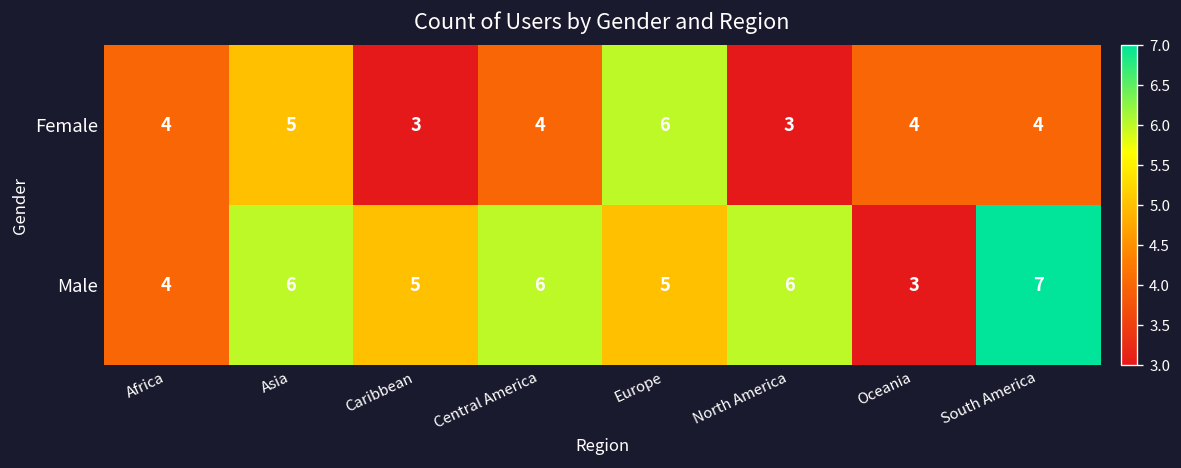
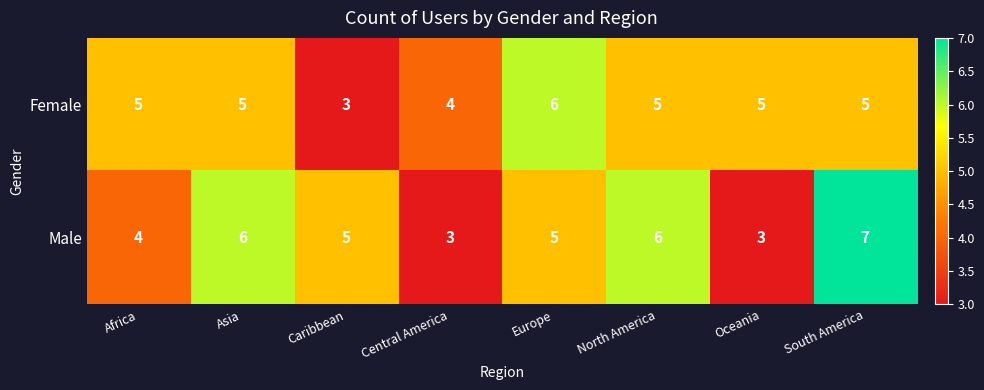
  {
    "Female": {
-     "Africa": 4,
+     "Africa": 5,
      "Asia": 5,
      "Caribbean": 3,
      "Central America": 4,
      "Europe": 6,
-     "North America": 3,
-     "Oceania": 4,
-     "South America": 4
+     "North America": 5,
+     "Oceania": 5,
+     "South America": 5
    },
    "Male": {
      "Africa": 4,
      "Asia": 6,
      "Caribbean": 5,
-     "Central America": 6,
+     "Central America": 3,
      "Europe": 5,
      "North America": 6,
      "Oceania": 3,
      "South America": 7
    }
  }
